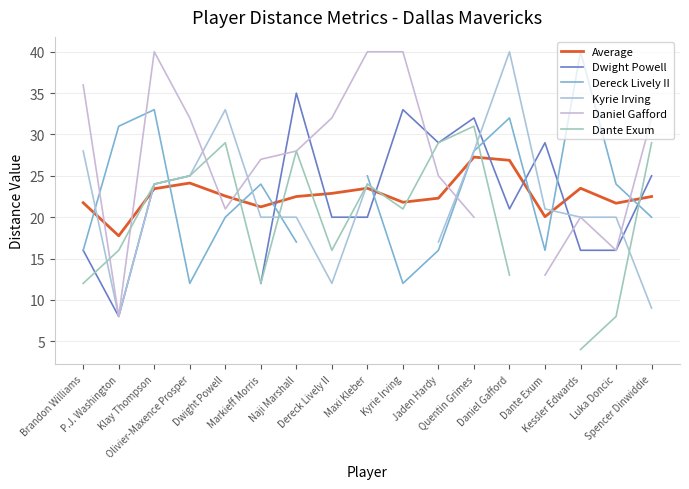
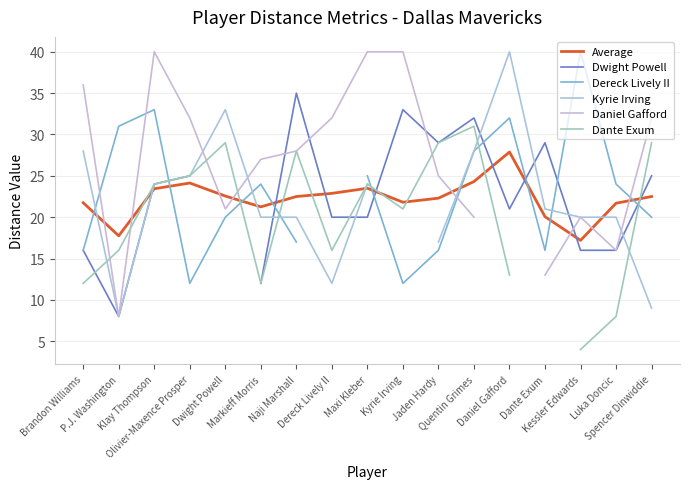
  {
    "Average": {
      "Brandon Williams": 22,
      "P.J. Washington": 18,
      "Klay Thompson": 23,
      "Olivier-Maxence Prosper": 24,
      "Dwight Powell": 23,
      "Markieff Morris": 21,
      "Naji Marshall": 23,
      "Dereck Lively II": 23,
      "Maxi Kleber": 24,
      "Kyrie Irving": 22,
      "Jaden Hardy": 22,
-     "Quentin Grimes": 27,
-     "Daniel Gafford": 27,
+     "Quentin Grimes": 24,
+     "Daniel Gafford": 28,
      "Dante Exum": 20,
-     "Kessler Edwards": 24,
+     "Kessler Edwards": 17,
      "Luka Doncic": 22,
      "Spencer Dinwiddie": 23
    }
  }
